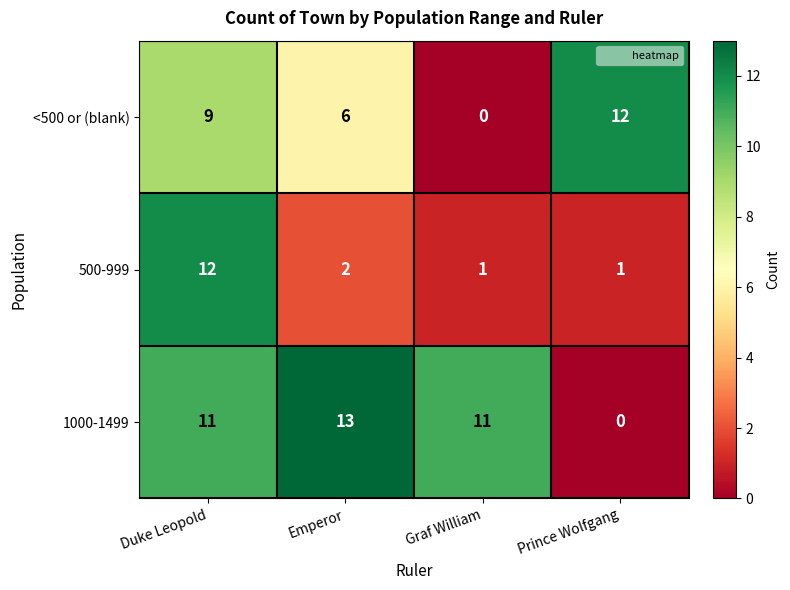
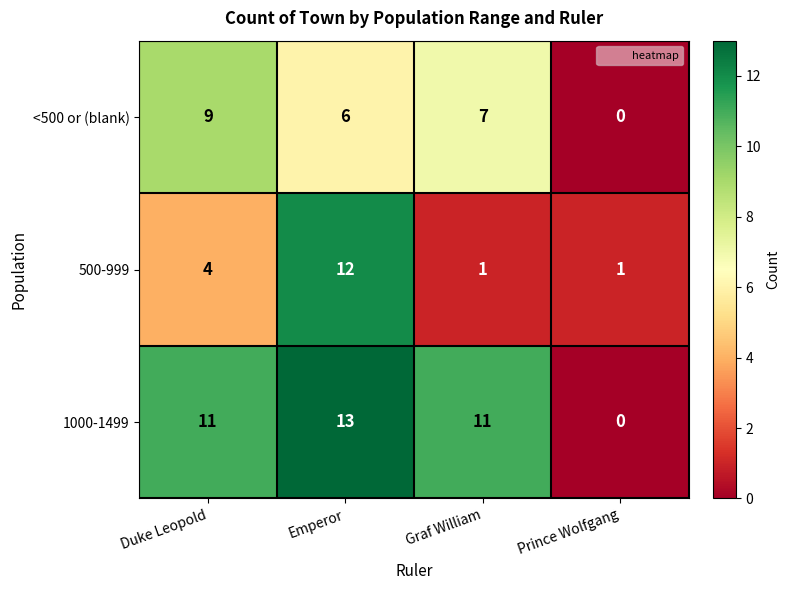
  {
    "<500 or (blank)": {
      "Duke Leopold": 9,
      "Emperor": 6,
-     "Graf William": 0,
-     "Prince Wolfgang": 12
+     "Graf William": 7,
+     "Prince Wolfgang": 0
    },
    "500-999": {
-     "Duke Leopold": 12,
-     "Emperor": 2,
+     "Duke Leopold": 4,
+     "Emperor": 12,
      "Graf William": 1,
      "Prince Wolfgang": 1
    },
    "1000-1499": {
      "Duke Leopold": 11,
      "Emperor": 13,
      "Graf William": 11,
      "Prince Wolfgang": 0
    }
  }
